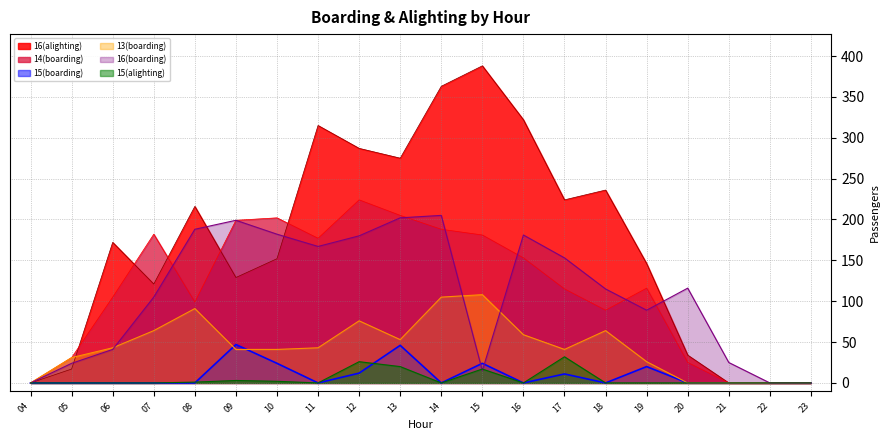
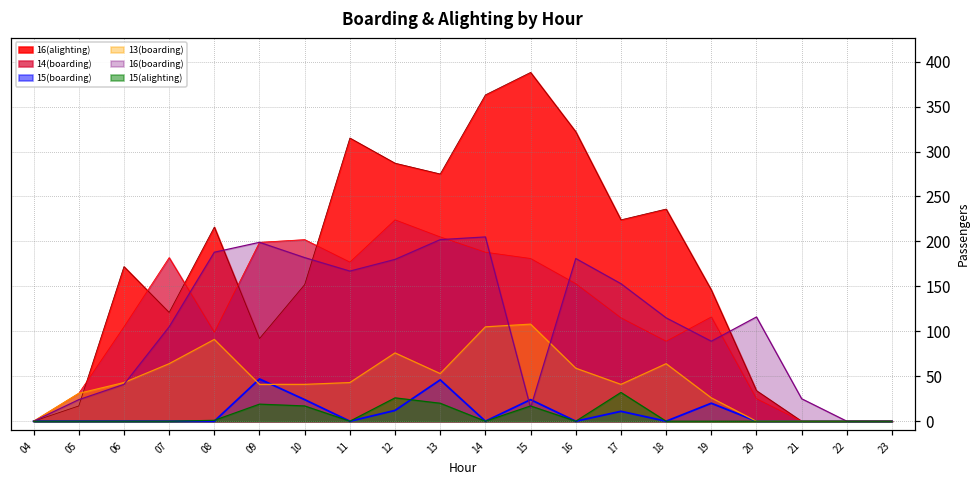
  {
    "16(alighting)": {
      "05": 20,
      "06": 170,
      "07": 120,
      "08": 220,
-     "09": 130,
+     "09": 90,
      "10": 150,
      "11": 320,
      "12": 290,
      "13": 280,
      "14": 360,
      "15": 390,
      "16": 320,
      "17": 220,
      "18": 240,
      "19": 150,
      "20": 30
    },
    "14(boarding)": {
      "06": 110,
      "07": 180,
      "08": 100,
      "10": 200,
      "11": 180,
      "12": 220,
      "14": 190,
      "15": 180,
      "16": 150,
      "17": 120,
      "18": 90,
      "19": 120,
      "20": 30
    },
    "15(boarding)": {
      "09": 50,
      "10": 20,
      "12": 10,
      "13": 50,
      "15": 20,
      "17": 10,
      "19": 20
    },
    "13(boarding)": {
      "07": 60,
      "08": 90,
      "09": 40,
      "10": 40,
      "11": 40,
      "12": 80,
      "13": 50,
      "14": 110,
      "15": 110,
      "16": 60,
      "17": 40,
      "18": 60,
      "19": 30
    },
    "16(boarding)": {
      "05": 20,
      "07": 110,
      "08": 190,
      "10": 180,
      "11": 170,
      "12": 180,
      "14": 210,
      "16": 180,
      "17": 150,
      "18": 120,
      "19": 90,
      "20": 120,
      "21": 30
    },
    "15(alighting)": {
-     "09": 0,
-     "10": 0,
+     "09": 20,
+     "10": 20,
      "12": 30,
      "13": 20,
      "17": 30,
      "19": 0
    }
  }
